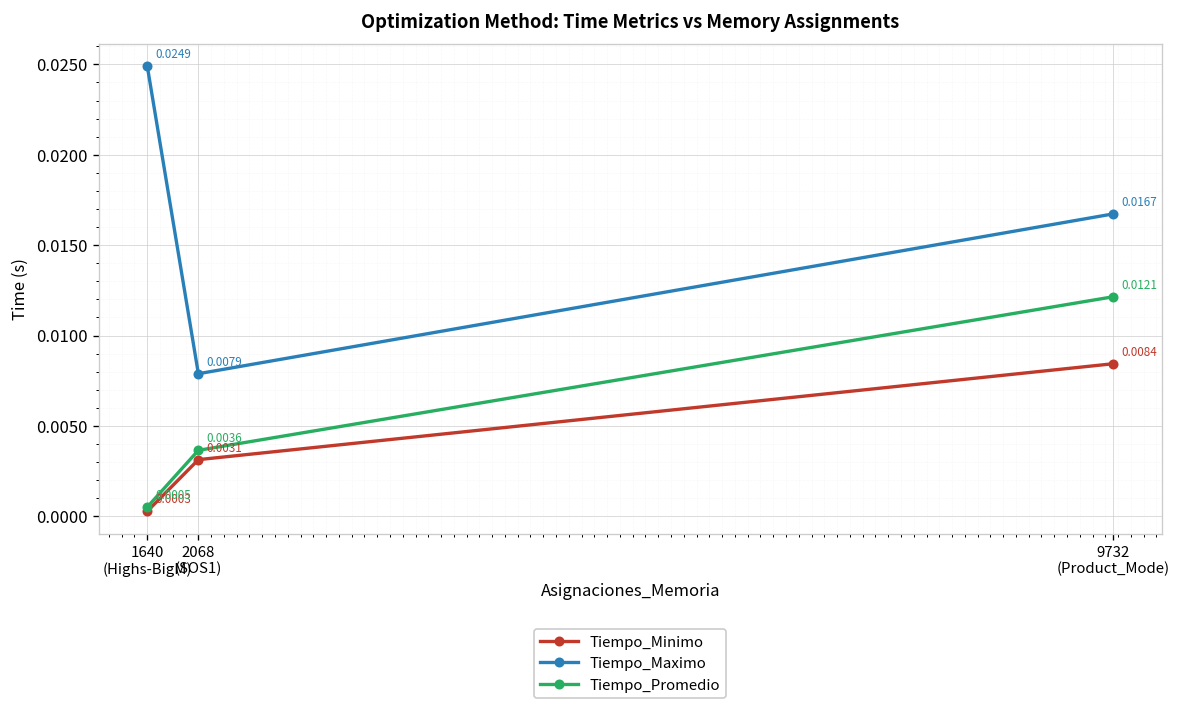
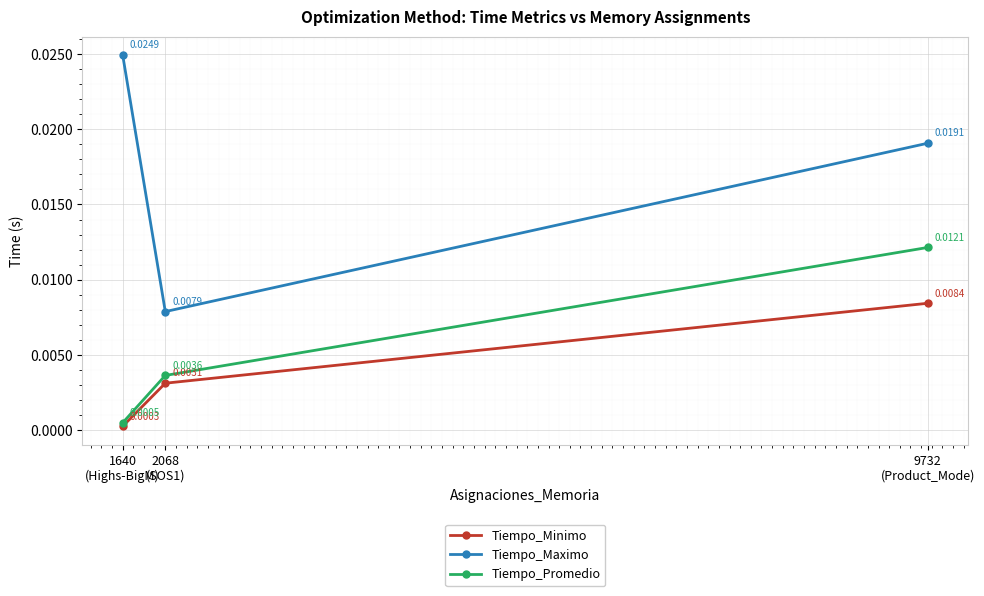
  {
    "Tiempo_Minimo": {
      "9732 (Product_Mode)": 0.0084
    },
    "Tiempo_Maximo": {
-     "9732 (Product_Mode)": 0.0167
+     "9732 (Product_Mode)": 0.0191
    },
    "Tiempo_Promedio": {
      "9732 (Product_Mode)": 0.0121
    }
  }
